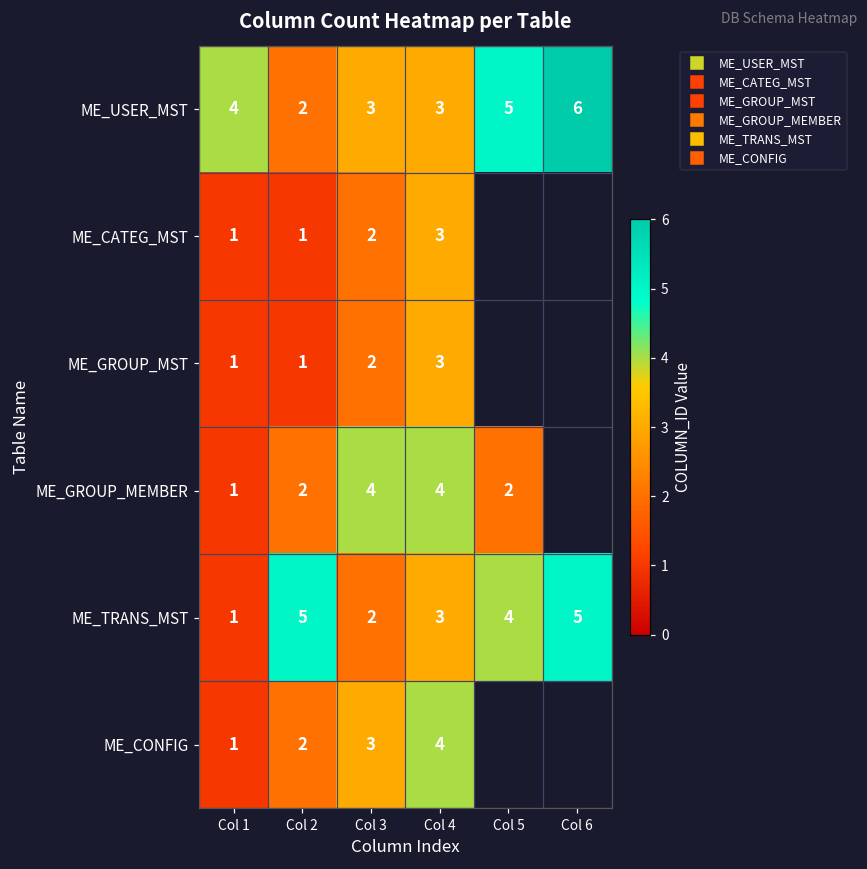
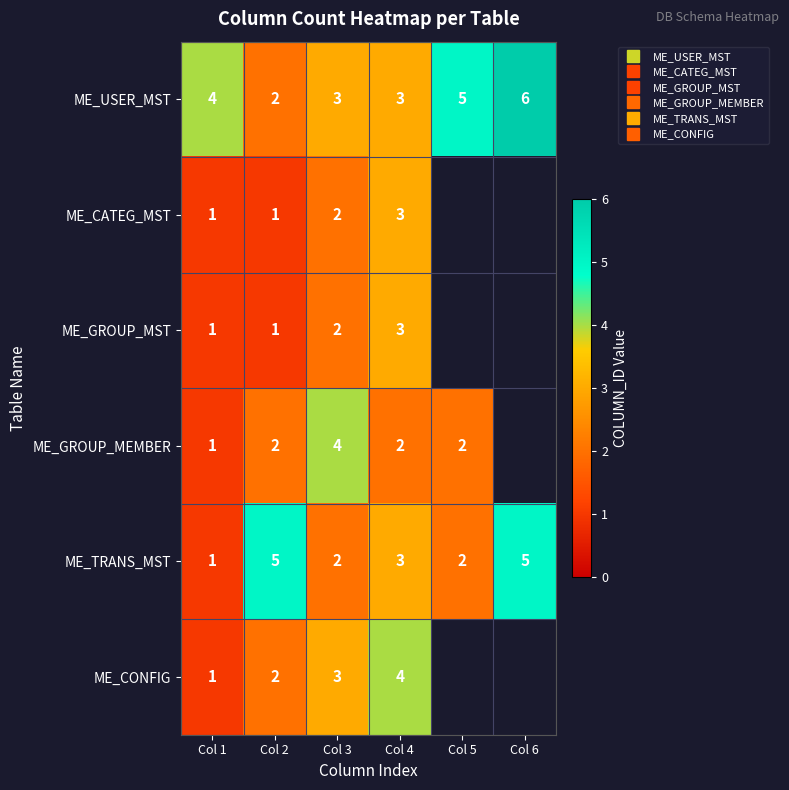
  {
    "ME_USER_MST": {
      "Col 1": 4,
      "Col 2": 2,
      "Col 3": 3,
      "Col 4": 3,
      "Col 5": 5,
      "Col 6": 6
    },
    "ME_CATEG_MST": {
      "Col 1": 1,
      "Col 2": 1,
      "Col 3": 2,
      "Col 4": 3
    },
    "ME_GROUP_MST": {
      "Col 1": 1,
      "Col 2": 1,
      "Col 3": 2,
      "Col 4": 3
    },
    "ME_GROUP_MEMBER": {
      "Col 1": 1,
      "Col 2": 2,
      "Col 3": 4,
-     "Col 4": 4,
+     "Col 4": 2,
      "Col 5": 2
    },
    "ME_TRANS_MST": {
      "Col 1": 1,
      "Col 2": 5,
      "Col 3": 2,
      "Col 4": 3,
-     "Col 5": 4,
+     "Col 5": 2,
      "Col 6": 5
    },
    "ME_CONFIG": {
      "Col 1": 1,
      "Col 2": 2,
      "Col 3": 3,
      "Col 4": 4
    }
  }
